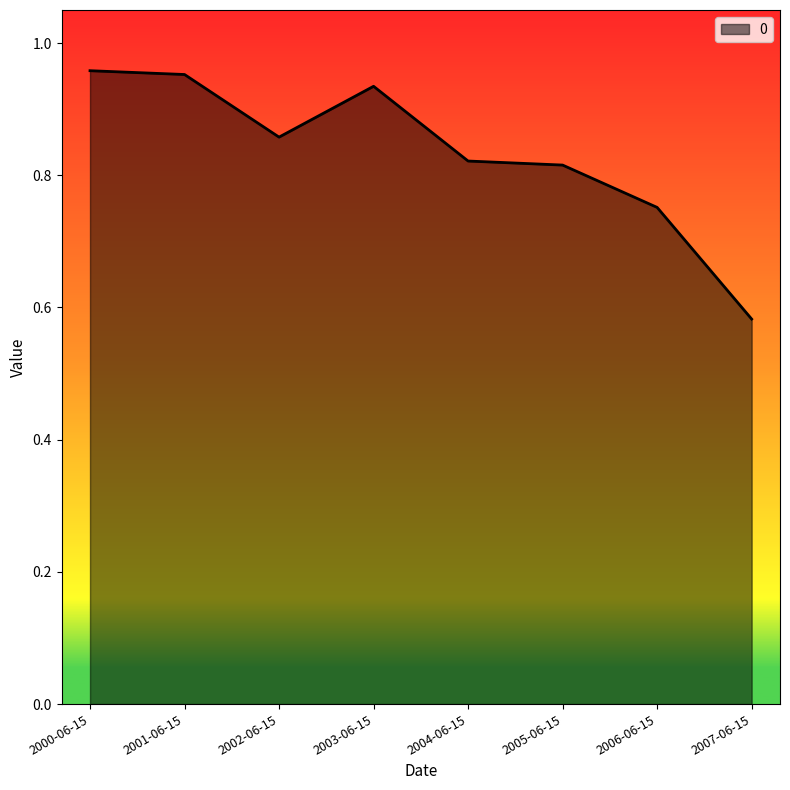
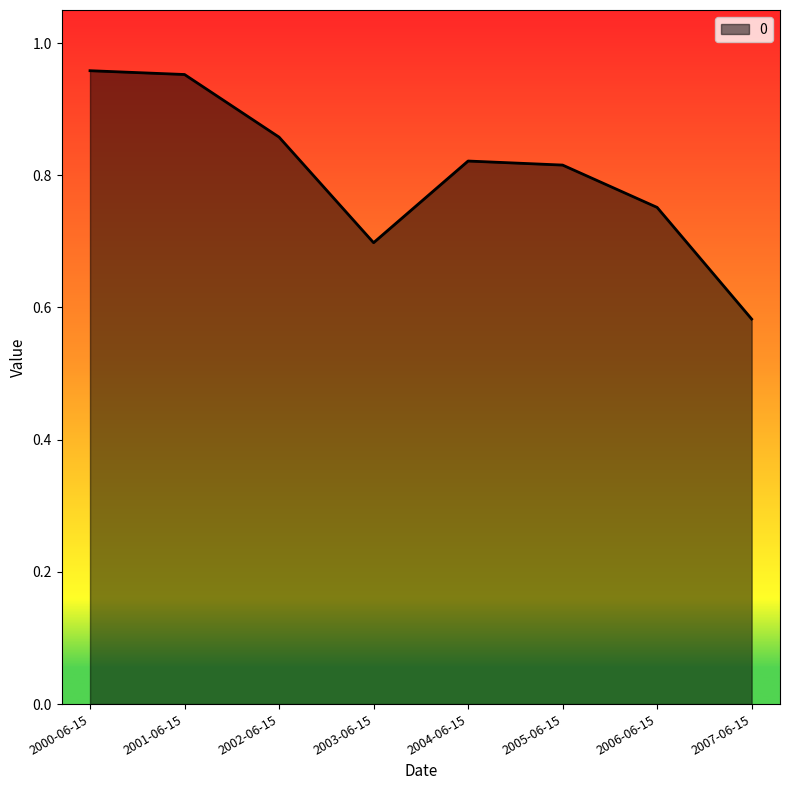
  {
    "2000-06-15": 0.96,
    "2001-06-15": 0.95,
    "2002-06-15": 0.86,
-   "2003-06-15": 0.93,
+   "2003-06-15": 0.70,
    "2004-06-15": 0.82,
    "2005-06-15": 0.82,
    "2006-06-15": 0.75,
    "2007-06-15": 0.58
  }
